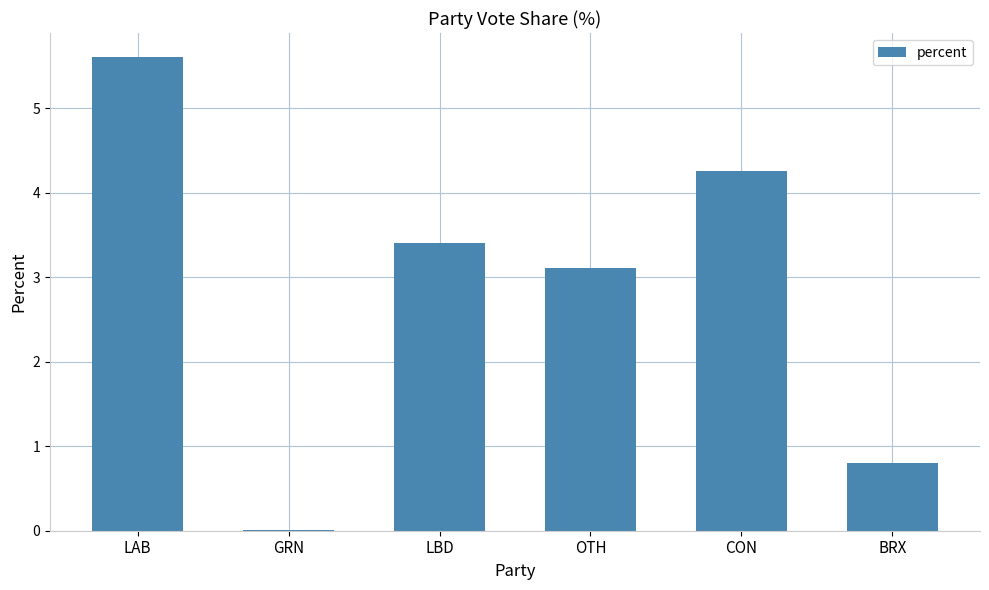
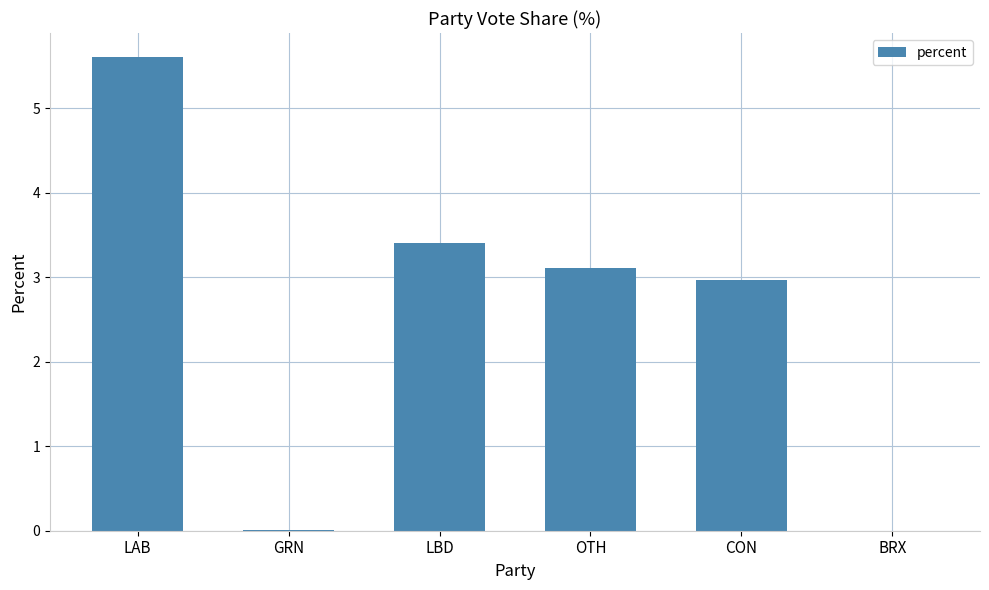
  {
    "LAB": 5.6,
    "LBD": 3.4,
    "OTH": 3.1,
-   "CON": 4.3,
-   "BRX": 0.8
+   "CON": 3.0,
+   "BRX": 0.0
  }
